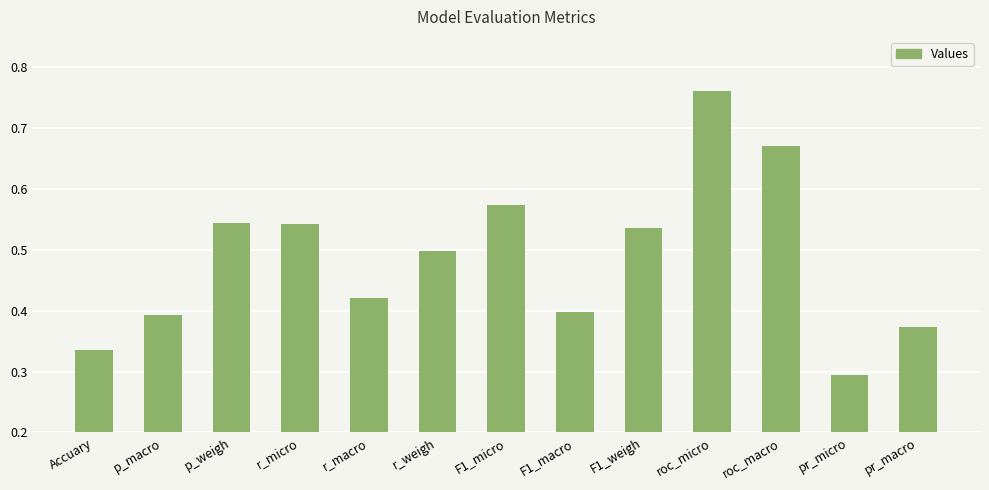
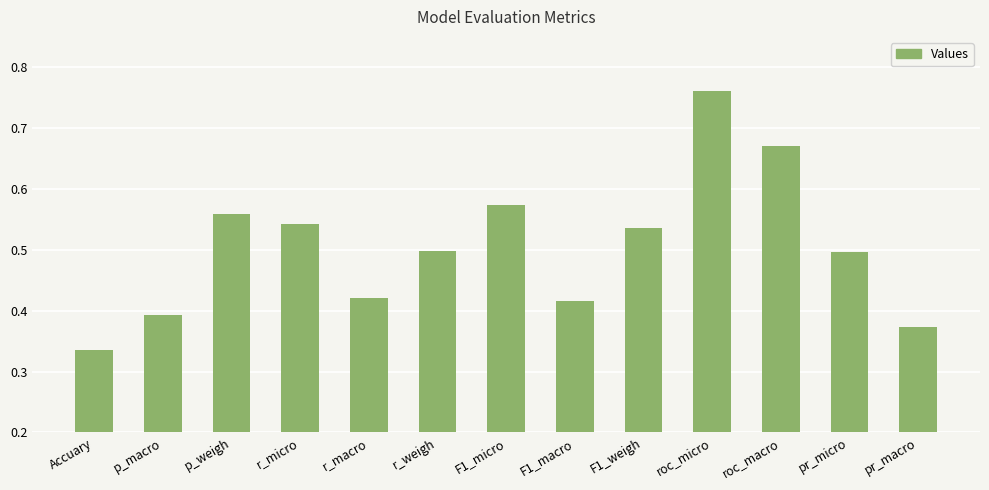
  {
    "Accuary": 0.34,
    "p_macro": 0.39,
-   "p_weigh": 0.54,
+   "p_weigh": 0.56,
    "r_micro": 0.54,
    "r_macro": 0.42,
    "r_weigh": 0.50,
    "F1_micro": 0.57,
-   "F1_macro": 0.40,
+   "F1_macro": 0.42,
    "F1_weigh": 0.54,
    "roc_micro": 0.76,
    "roc_macro": 0.67,
-   "pr_micro": 0.29,
+   "pr_micro": 0.50,
    "pr_macro": 0.37
  }
